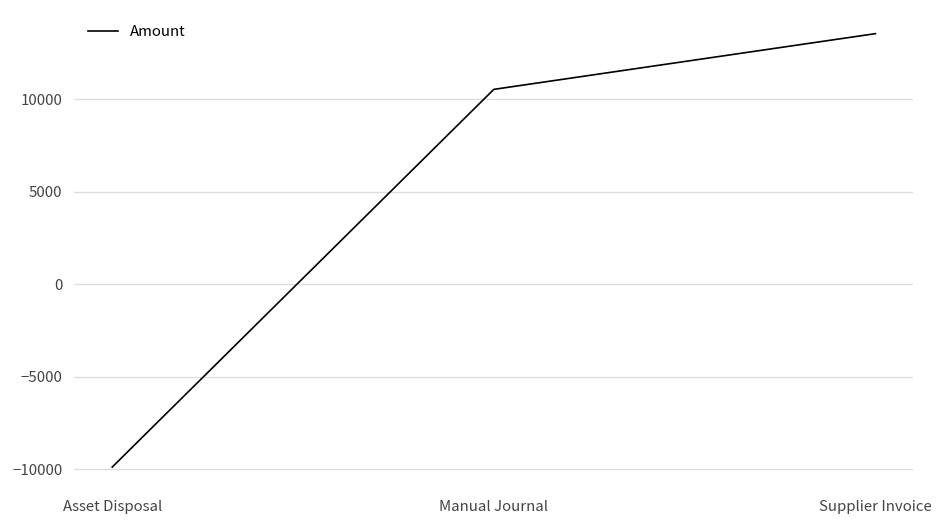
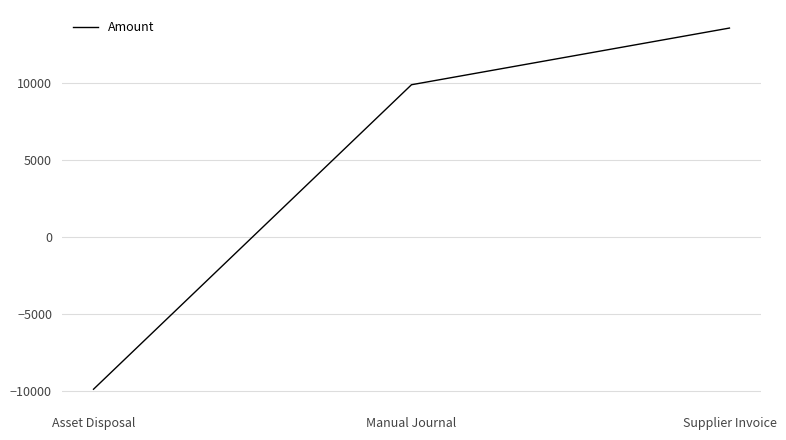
  {
    "Asset Disposal": -9900,
-   "Manual Journal": 10500,
+   "Manual Journal": 9900,
    "Supplier Invoice": 13600
  }
